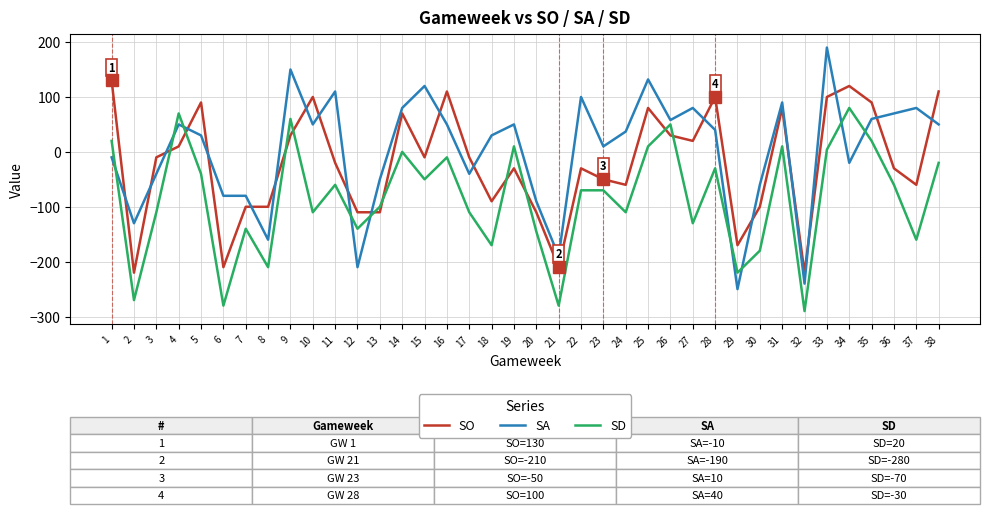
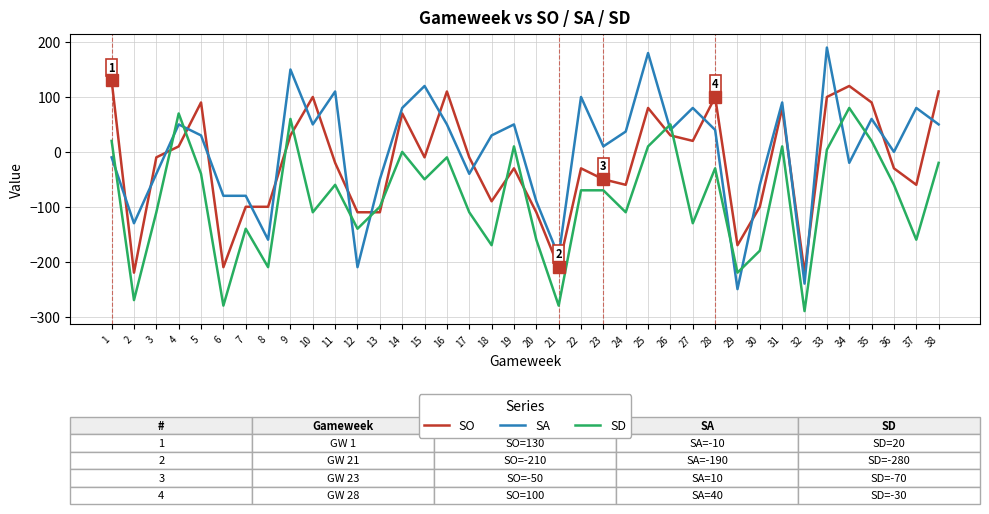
  {
    "SA": {
      "1": -10,
      "2": -130,
      "3": -40,
      "4": 50,
      "5": 30,
      "6": -80,
      "7": -80,
      "8": -160,
      "9": 150,
      "10": 50,
      "11": 110,
      "12": -210,
      "13": -50,
      "14": 80,
      "15": 120,
      "16": 50,
      "17": -40,
      "18": 30,
      "19": 50,
      "20": -90,
      "22": 100,
      "23": 10,
      "24": 40,
-     "25": 130,
-     "26": 60,
+     "25": 180,
+     "26": 40,
      "27": 80,
      "28": 40,
      "29": -250,
      "30": -60,
      "31": 90,
      "32": -240,
      "33": 190,
      "34": -20,
      "35": 60,
-     "36": 70,
+     "36": 0,
      "37": 80,
      "38": 50
    },
    "SD": {
      "1": 20,
      "2": -270,
      "3": -110,
      "4": 70,
      "5": -40,
      "6": -280,
      "7": -140,
      "8": -210,
      "9": 60,
      "10": -110,
      "11": -60,
      "12": -140,
      "13": -100,
      "14": 0,
      "15": -50,
      "16": -10,
      "17": -110,
      "18": -170,
      "19": 10,
-     "20": -150,
+     "20": -160,
      "21": -280,
      "22": -70,
      "23": -70,
      "24": -110,
      "25": 10,
      "26": 50,
      "27": -130,
      "28": -30,
      "29": -220,
      "30": -180,
      "31": 10,
      "32": -290,
      "33": 0,
      "34": 80,
      "35": 20,
      "36": -60,
      "37": -160,
      "38": -20
    }
  }
